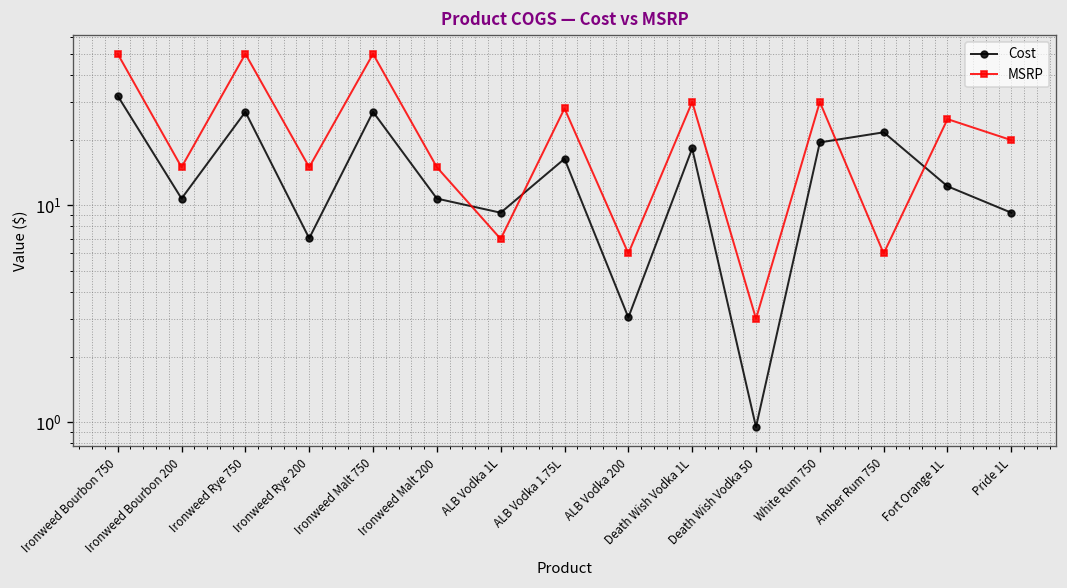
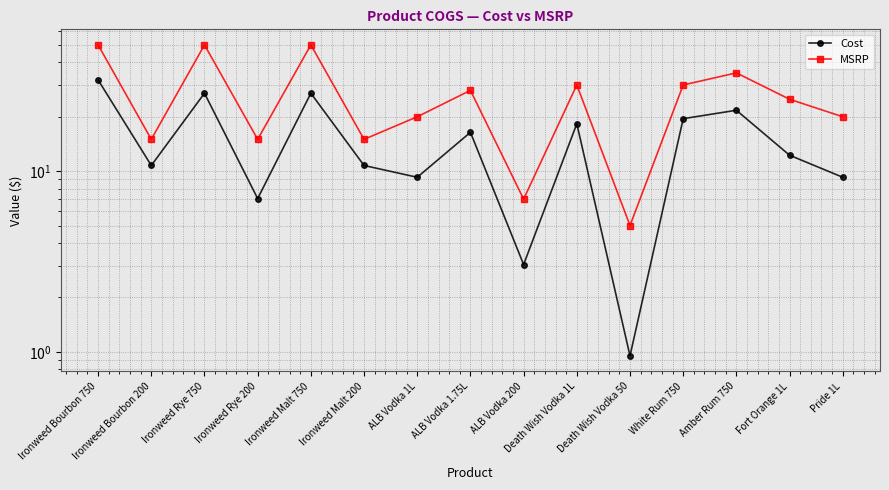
  {
    "Cost": {
      "Ironweed Bourbon 750": 32,
      "Ironweed Bourbon 200": 11,
      "Ironweed Rye 750": 27,
      "Ironweed Rye 200": 7,
      "Ironweed Malt 750": 27,
      "Ironweed Malt 200": 11,
      "ALB Vodka 1L": 9,
      "ALB Vodka 1.75L": 16,
      "ALB Vodka 200": 3,
      "Death Wish Vodka 1L": 18,
      "Death Wish Vodka 50": 1.0,
      "White Rum 750": 20,
      "Amber Rum 750": 22,
      "Fort Orange 1L": 12,
      "Pride 1L": 9
    },
    "MSRP": {
      "Ironweed Bourbon 750": 50,
      "Ironweed Bourbon 200": 15,
      "Ironweed Rye 750": 50,
      "Ironweed Rye 200": 15,
      "Ironweed Malt 750": 50,
      "Ironweed Malt 200": 15,
-     "ALB Vodka 1L": 7,
+     "ALB Vodka 1L": 20,
      "ALB Vodka 1.75L": 28,
-     "ALB Vodka 200": 6,
+     "ALB Vodka 200": 7,
      "Death Wish Vodka 1L": 30,
-     "Death Wish Vodka 50": 3,
+     "Death Wish Vodka 50": 5,
      "White Rum 750": 30,
-     "Amber Rum 750": 6,
+     "Amber Rum 750": 35,
      "Fort Orange 1L": 25,
      "Pride 1L": 20
    }
  }
